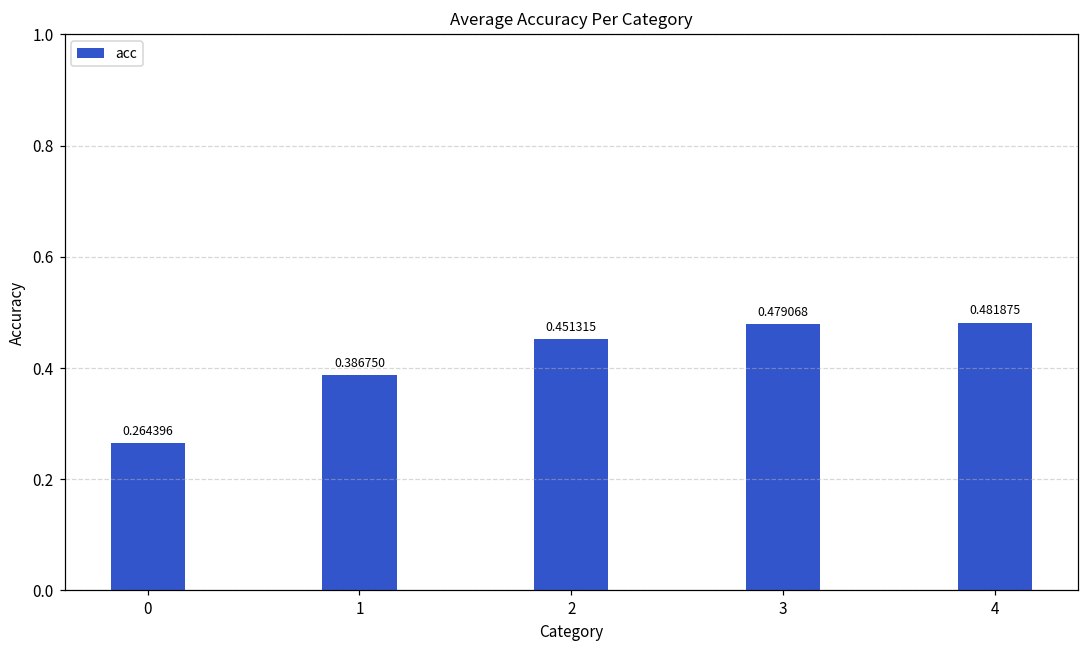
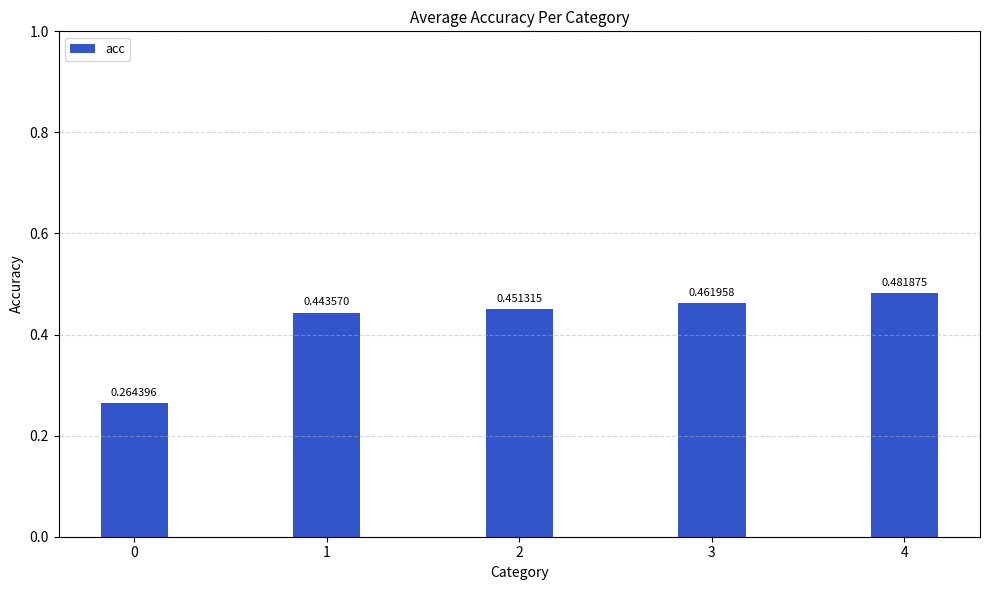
  {
    "0": 0.264396,
-   "1": 0.386750,
+   "1": 0.443570,
    "2": 0.451315,
-   "3": 0.479068,
+   "3": 0.461958,
    "4": 0.481875
  }
